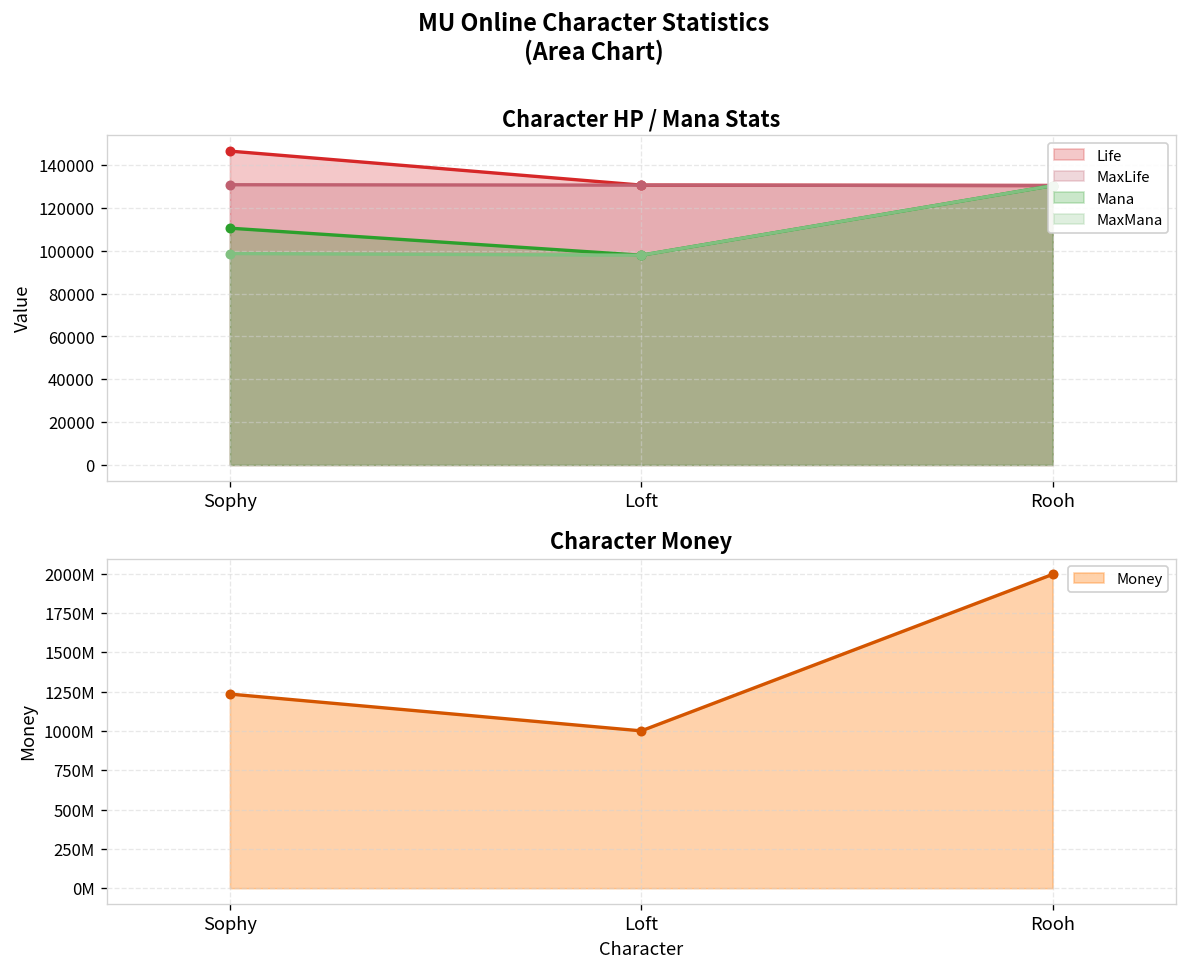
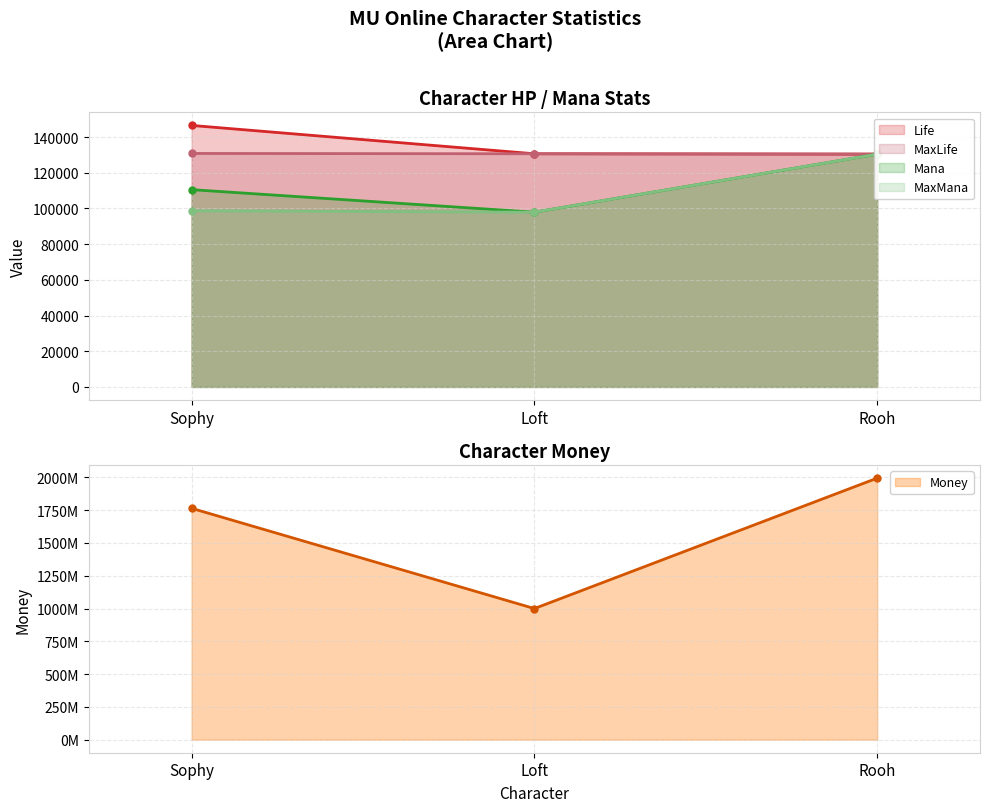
  {
    "Character Money": {
-     "Sophy": 1230000000,
+     "Sophy": 1760000000,
      "Loft": 1000000000,
      "Rooh": 1990000000
    }
  }
